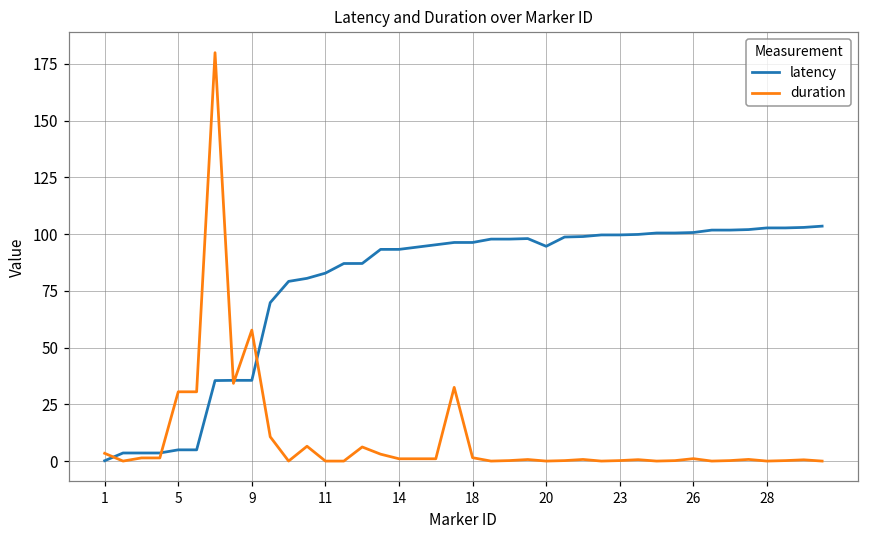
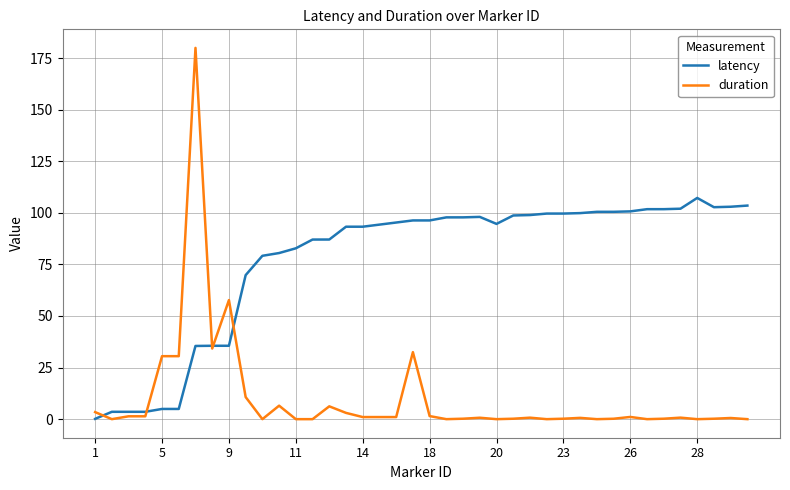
  {
    "latency": {
      "20": 95,
-     "28": 103
+     "28": 107
    },
    "duration": {
      "20": 0,
      "28": 0
    }
  }
